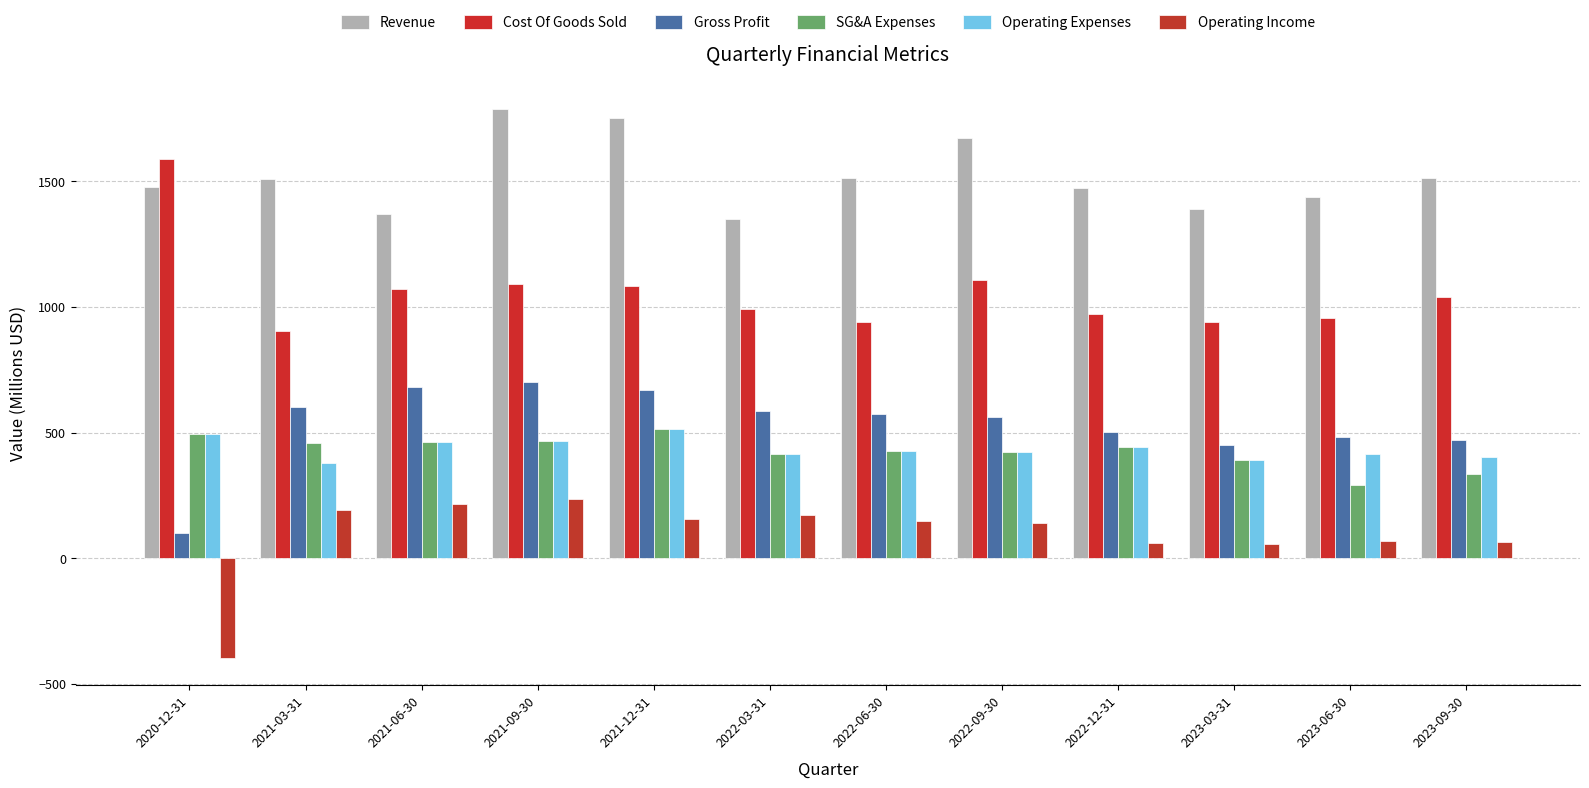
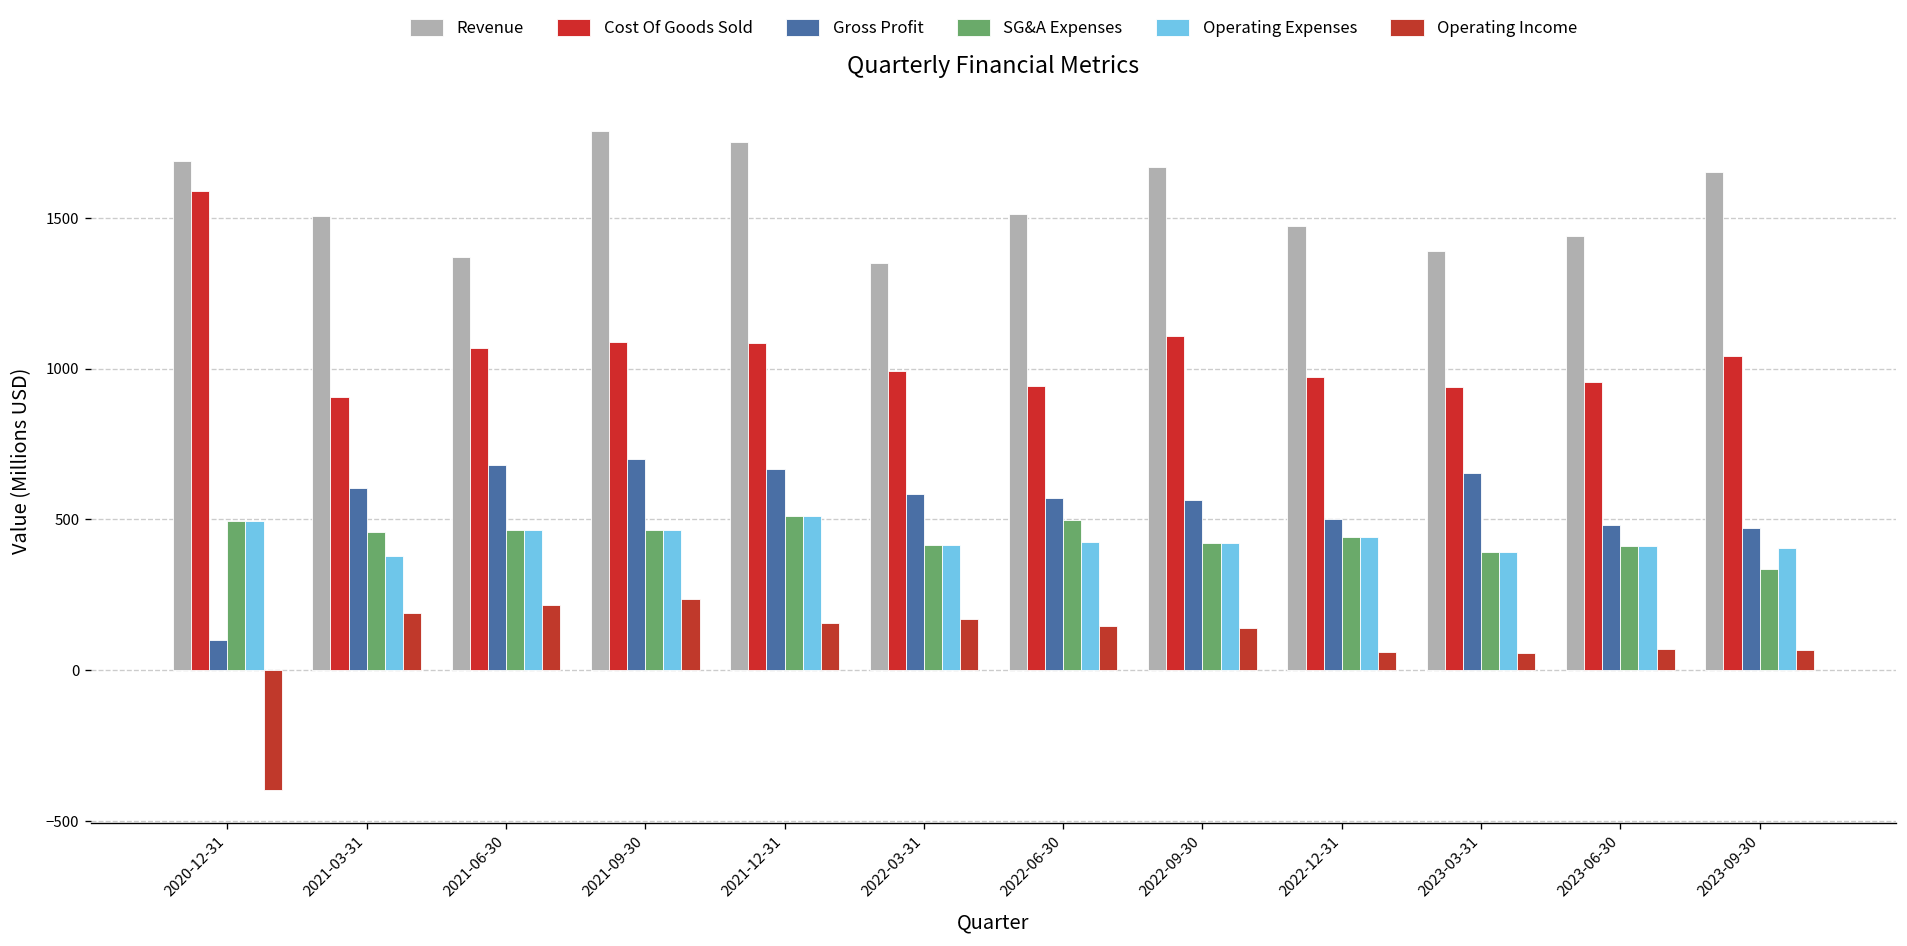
  {
    "Revenue": {
-     "2020-12-31": 1480,
+     "2020-12-31": 1690,
      "2021-03-31": 1510,
      "2021-06-30": 1370,
      "2021-09-30": 1790,
      "2021-12-31": 1750,
      "2022-03-31": 1350,
      "2022-06-30": 1510,
      "2022-09-30": 1670,
      "2022-12-31": 1470,
      "2023-03-31": 1390,
      "2023-06-30": 1440,
-     "2023-09-30": 1510
+     "2023-09-30": 1650
    },
    "Gross Profit": {
      "2020-12-31": 100,
      "2021-03-31": 600,
      "2021-06-30": 680,
      "2021-09-30": 700,
      "2021-12-31": 670,
      "2022-03-31": 580,
      "2022-06-30": 570,
      "2022-09-30": 560,
      "2022-12-31": 500,
-     "2023-03-31": 450,
+     "2023-03-31": 650,
      "2023-06-30": 480,
      "2023-09-30": 470
    },
    "SG&A Expenses": {
      "2020-12-31": 500,
      "2021-03-31": 460,
      "2021-06-30": 460,
      "2021-09-30": 470,
      "2021-12-31": 510,
      "2022-03-31": 410,
-     "2022-06-30": 420,
+     "2022-06-30": 500,
      "2022-09-30": 420,
      "2022-12-31": 440,
      "2023-03-31": 390,
-     "2023-06-30": 290,
+     "2023-06-30": 410,
      "2023-09-30": 340
    },
    "Operating Expenses": {
      "2020-12-31": 500,
      "2021-03-31": 380,
      "2021-06-30": 460,
      "2021-09-30": 470,
      "2021-12-31": 510,
      "2022-03-31": 410,
      "2022-06-30": 420,
      "2022-09-30": 420,
      "2022-12-31": 440,
      "2023-03-31": 390,
      "2023-06-30": 410,
      "2023-09-30": 400
    }
  }
